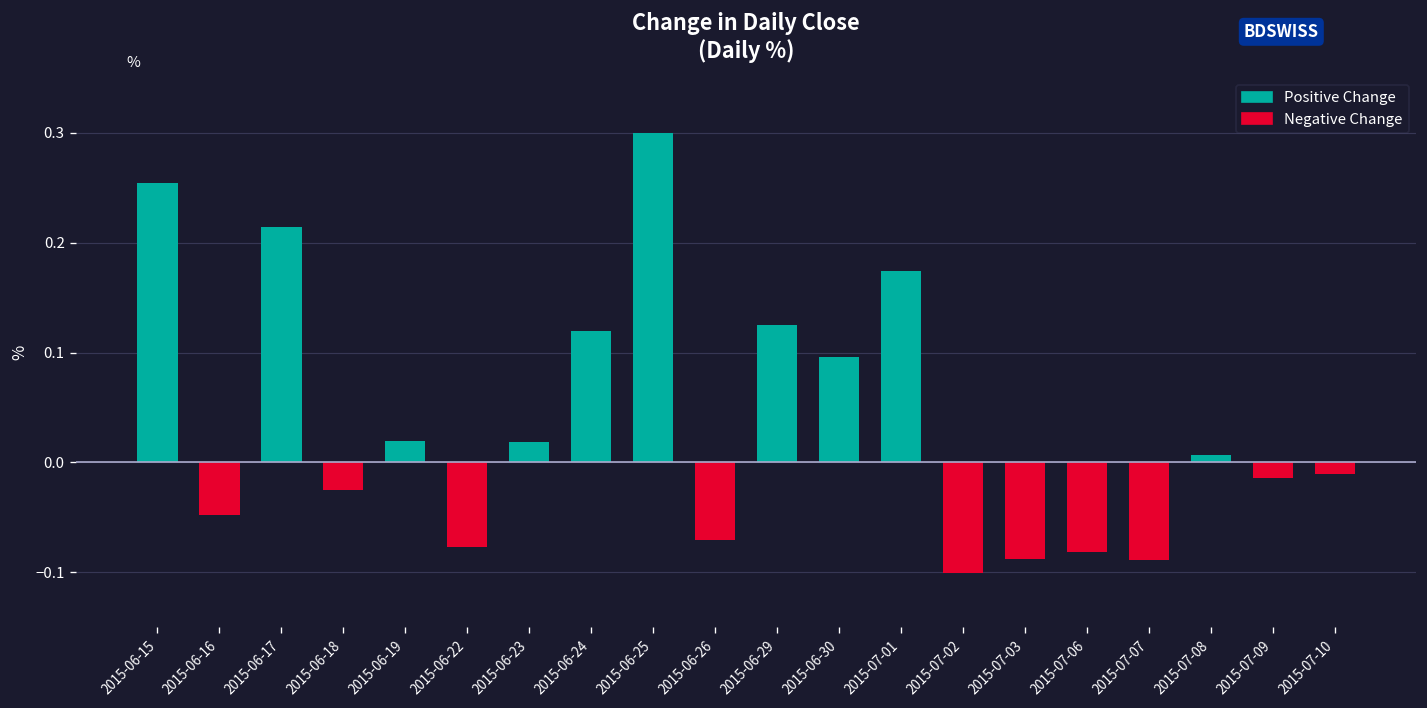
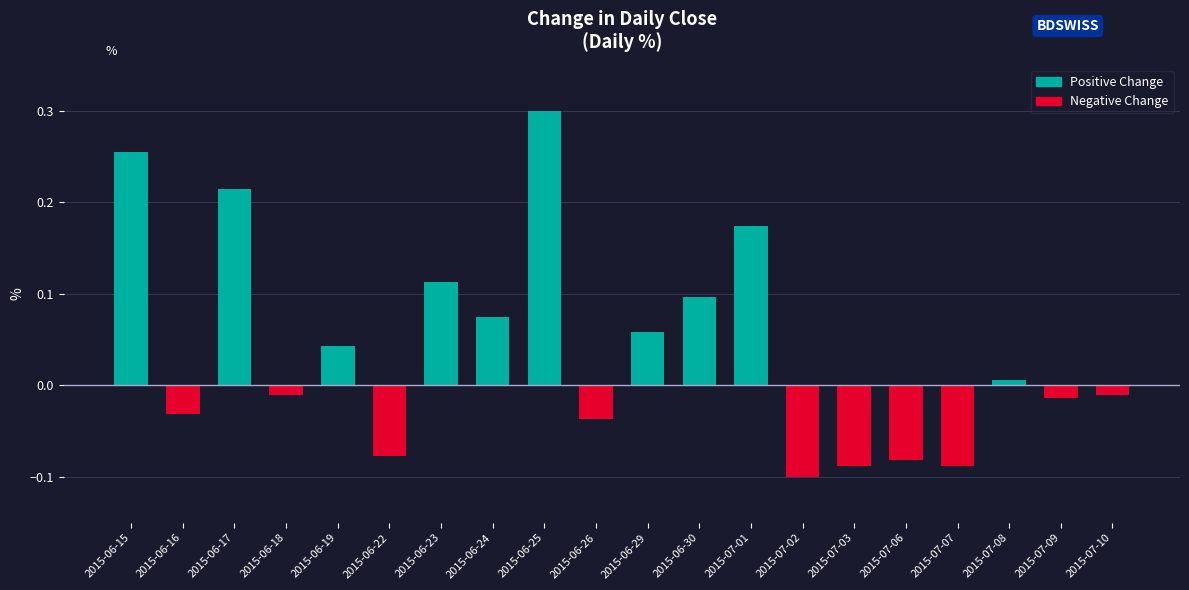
  {
    "2015-06-15": 0.25,
-   "2015-06-16": -0.05,
+   "2015-06-16": -0.03,
    "2015-06-17": 0.21,
-   "2015-06-18": -0.03,
-   "2015-06-19": 0.02,
+   "2015-06-18": -0.01,
+   "2015-06-19": 0.04,
    "2015-06-22": -0.08,
-   "2015-06-23": 0.02,
-   "2015-06-24": 0.12,
+   "2015-06-23": 0.11,
+   "2015-06-24": 0.07,
    "2015-06-25": 0.30,
-   "2015-06-26": -0.07,
-   "2015-06-29": 0.12,
+   "2015-06-26": -0.04,
+   "2015-06-29": 0.06,
    "2015-06-30": 0.10,
    "2015-07-01": 0.17,
    "2015-07-02": -0.10,
    "2015-07-03": -0.09,
    "2015-07-06": -0.08,
    "2015-07-07": -0.09,
    "2015-07-08": 0.01,
    "2015-07-09": -0.01,
    "2015-07-10": -0.01
  }
